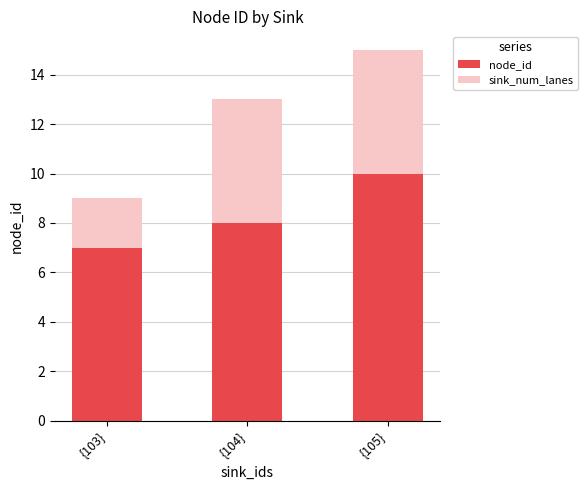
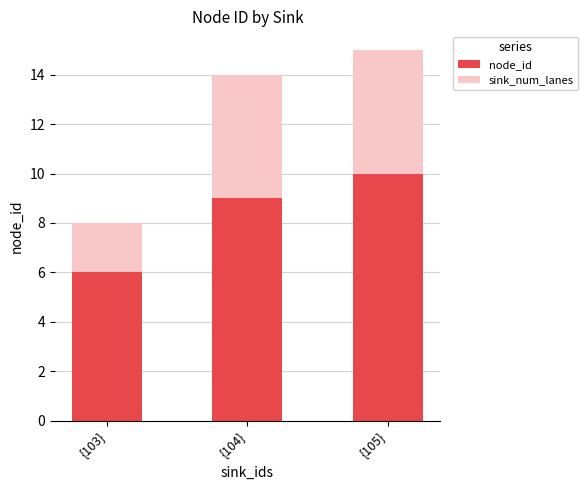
  {
    "node_id": {
-     "{103}": 7,
-     "{104}": 8,
+     "{103}": 6,
+     "{104}": 9,
      "{105}": 10
    },
    "sink_num_lanes": {
      "{103}": 2,
      "{104}": 5,
      "{105}": 5
    }
  }
